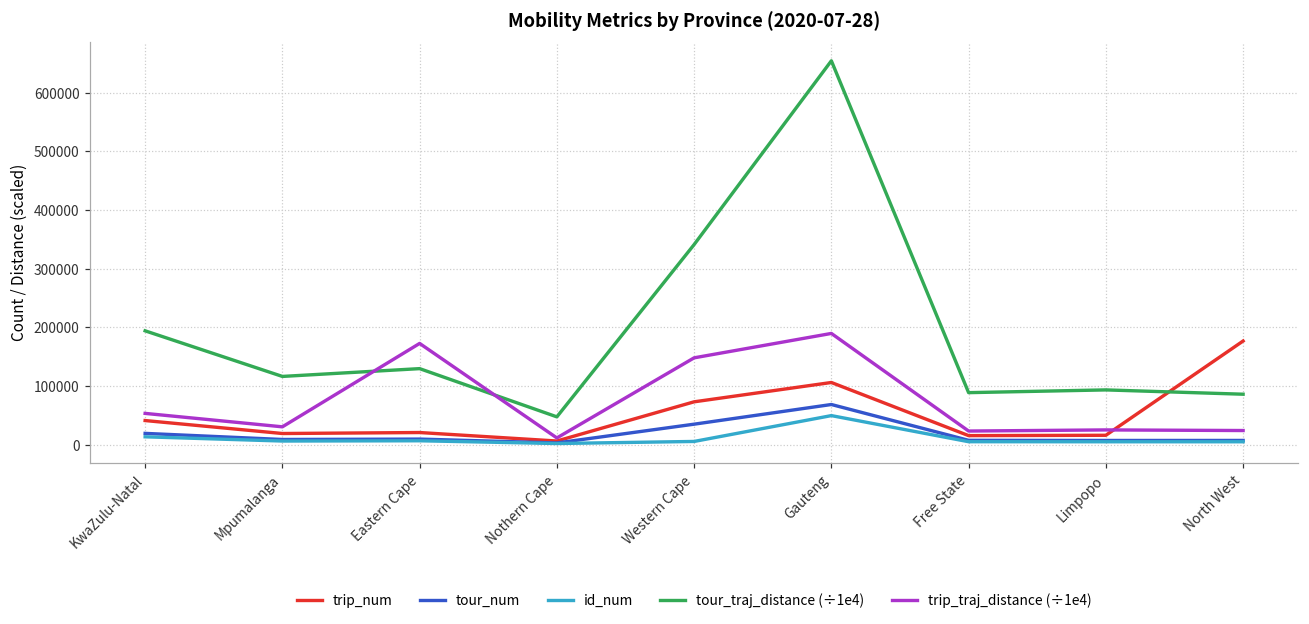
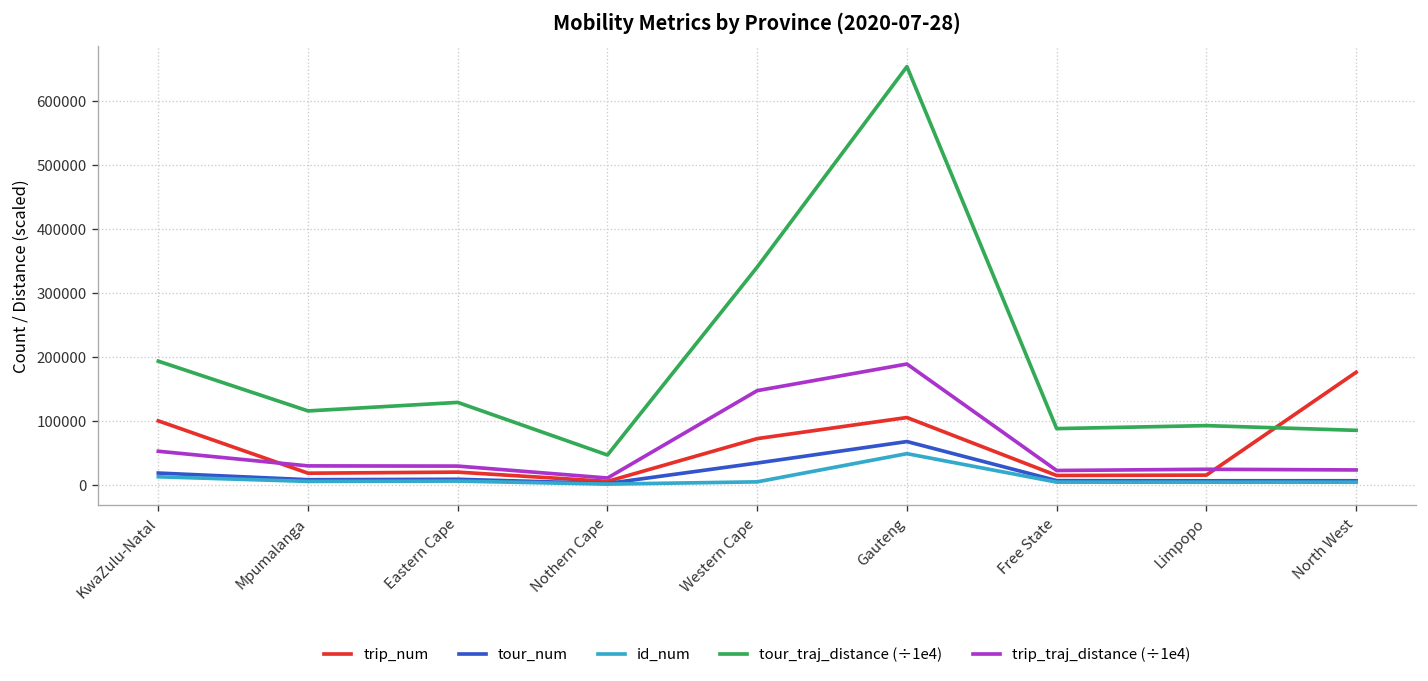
  {
    "trip_num": {
-     "KwaZulu-Natal": 40000,
+     "KwaZulu-Natal": 100000,
      "Mpumalanga": 20000,
      "Eastern Cape": 20000,
      "Western Cape": 70000,
      "Gauteng": 110000,
      "Free State": 20000,
      "Limpopo": 20000,
      "North West": 180000
    },
    "tour_num": {
      "KwaZulu-Natal": 20000,
      "Western Cape": 30000,
      "Gauteng": 70000
    },
    "id_num": {
      "KwaZulu-Natal": 10000,
      "Western Cape": 10000,
      "Gauteng": 50000
    },
    "tour_traj_distance (÷1e4)": {
      "KwaZulu-Natal": 190000,
      "Mpumalanga": 120000,
      "Eastern Cape": 130000,
      "Nothern Cape": 50000,
      "Western Cape": 340000,
      "Gauteng": 650000,
      "Free State": 90000,
      "Limpopo": 90000,
      "North West": 90000
    },
    "trip_traj_distance (÷1e4)": {
      "KwaZulu-Natal": 50000,
      "Mpumalanga": 30000,
-     "Eastern Cape": 170000,
+     "Eastern Cape": 30000,
      "Nothern Cape": 10000,
      "Western Cape": 150000,
      "Gauteng": 190000,
      "Free State": 20000,
      "Limpopo": 30000,
      "North West": 20000
    }
  }
